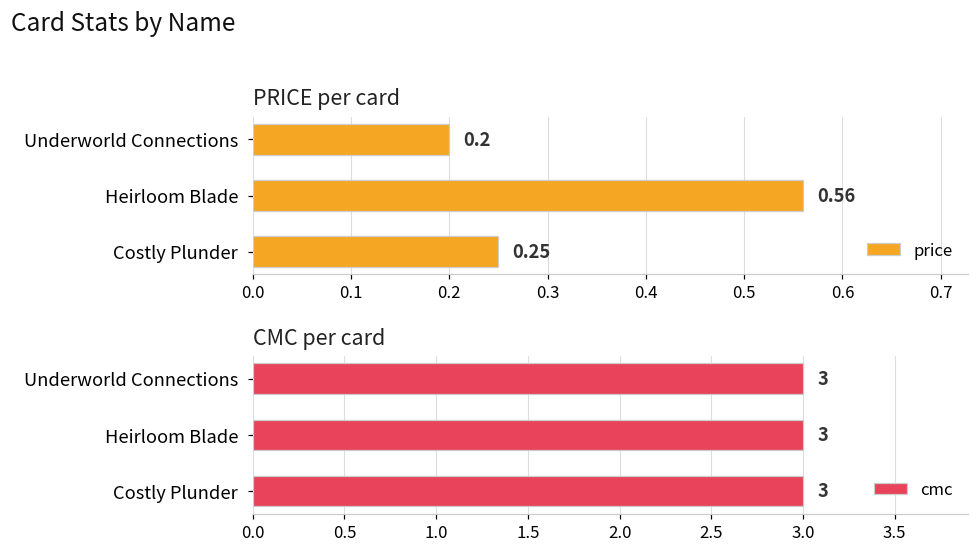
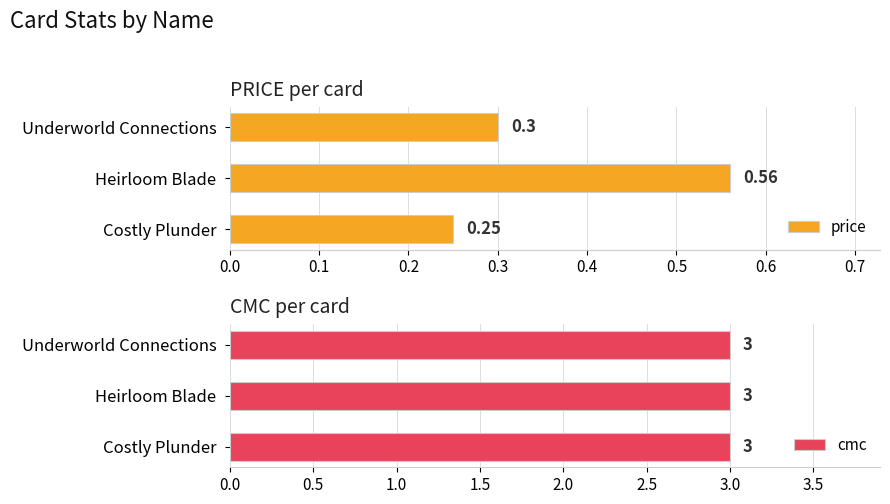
  {
    "PRICE per card": {
-     "Underworld Connections": 0.2,
+     "Underworld Connections": 0.3,
      "Heirloom Blade": 0.56,
      "Costly Plunder": 0.25
    },
    "CMC per card": {
      "Underworld Connections": 3,
      "Heirloom Blade": 3,
      "Costly Plunder": 3
    }
  }
